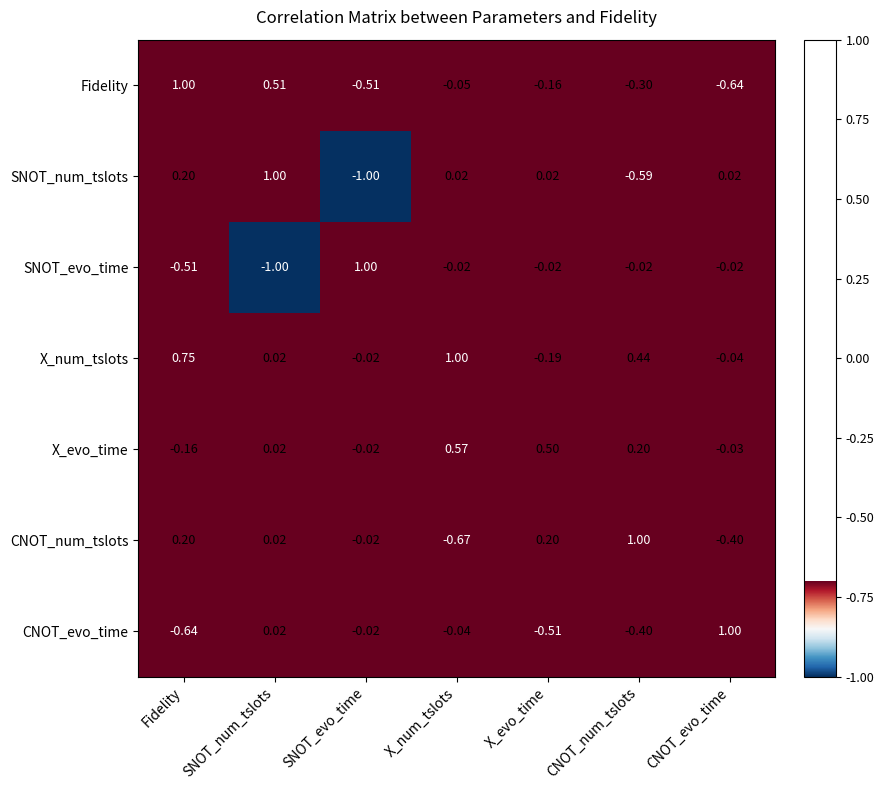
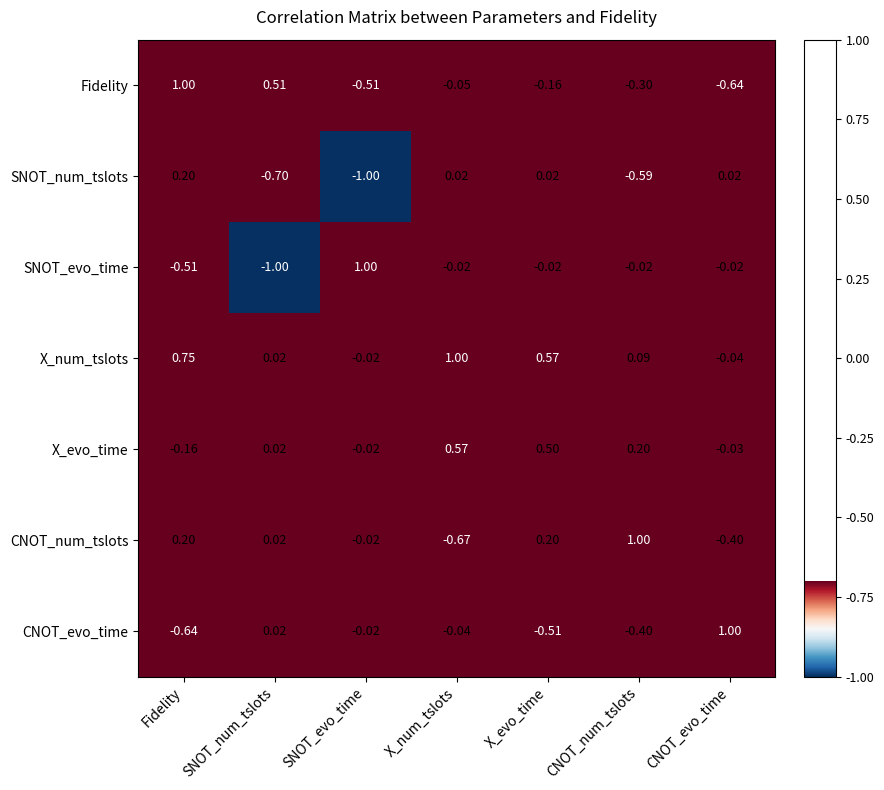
  {
    "Fidelity": {
      "Fidelity": 1.00,
      "SNOT_num_tslots": 0.51,
      "SNOT_evo_time": -0.51,
      "X_num_tslots": -0.05,
      "X_evo_time": -0.16,
      "CNOT_num_tslots": -0.30,
      "CNOT_evo_time": -0.64
    },
    "SNOT_num_tslots": {
      "Fidelity": 0.20,
-     "SNOT_num_tslots": 1.00,
+     "SNOT_num_tslots": -0.70,
      "SNOT_evo_time": -1.00,
      "X_num_tslots": 0.02,
      "X_evo_time": 0.02,
      "CNOT_num_tslots": -0.59,
      "CNOT_evo_time": 0.02
    },
    "SNOT_evo_time": {
      "Fidelity": -0.51,
      "SNOT_num_tslots": -1.00,
      "SNOT_evo_time": 1.00,
      "X_num_tslots": -0.02,
      "X_evo_time": -0.02,
      "CNOT_num_tslots": -0.02,
      "CNOT_evo_time": -0.02
    },
    "X_num_tslots": {
      "Fidelity": 0.75,
      "SNOT_num_tslots": 0.02,
      "SNOT_evo_time": -0.02,
      "X_num_tslots": 1.00,
-     "X_evo_time": -0.19,
-     "CNOT_num_tslots": 0.44,
+     "X_evo_time": 0.57,
+     "CNOT_num_tslots": 0.09,
      "CNOT_evo_time": -0.04
    },
    "X_evo_time": {
      "Fidelity": -0.16,
      "SNOT_num_tslots": 0.02,
      "SNOT_evo_time": -0.02,
      "X_num_tslots": 0.57,
      "X_evo_time": 0.50,
      "CNOT_num_tslots": 0.20,
      "CNOT_evo_time": -0.03
    },
    "CNOT_num_tslots": {
      "Fidelity": 0.20,
      "SNOT_num_tslots": 0.02,
      "SNOT_evo_time": -0.02,
      "X_num_tslots": -0.67,
      "X_evo_time": 0.20,
      "CNOT_num_tslots": 1.00,
      "CNOT_evo_time": -0.40
    },
    "CNOT_evo_time": {
      "Fidelity": -0.64,
      "SNOT_num_tslots": 0.02,
      "SNOT_evo_time": -0.02,
      "X_num_tslots": -0.04,
      "X_evo_time": -0.51,
      "CNOT_num_tslots": -0.40,
      "CNOT_evo_time": 1.00
    }
  }
